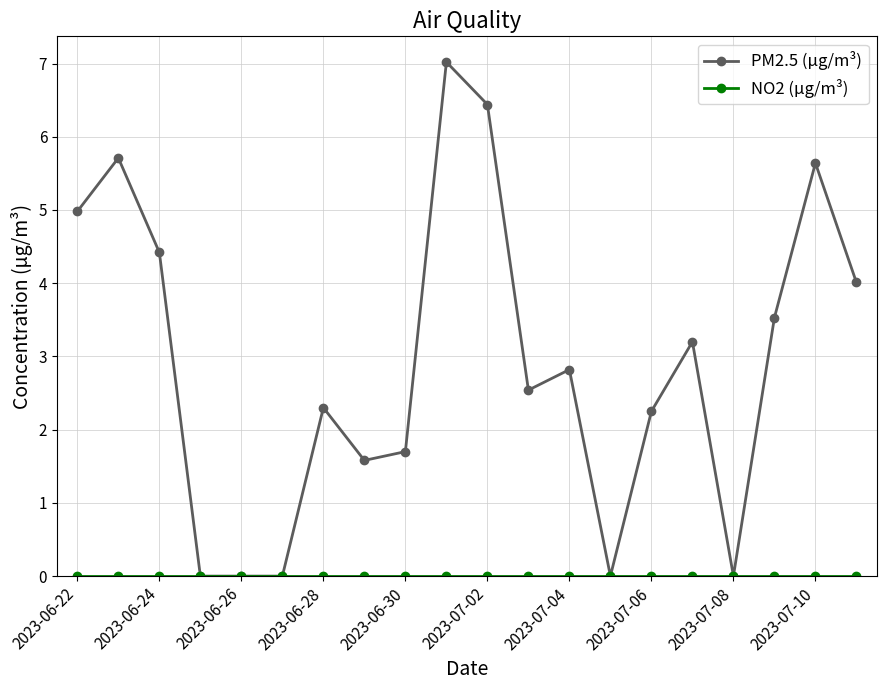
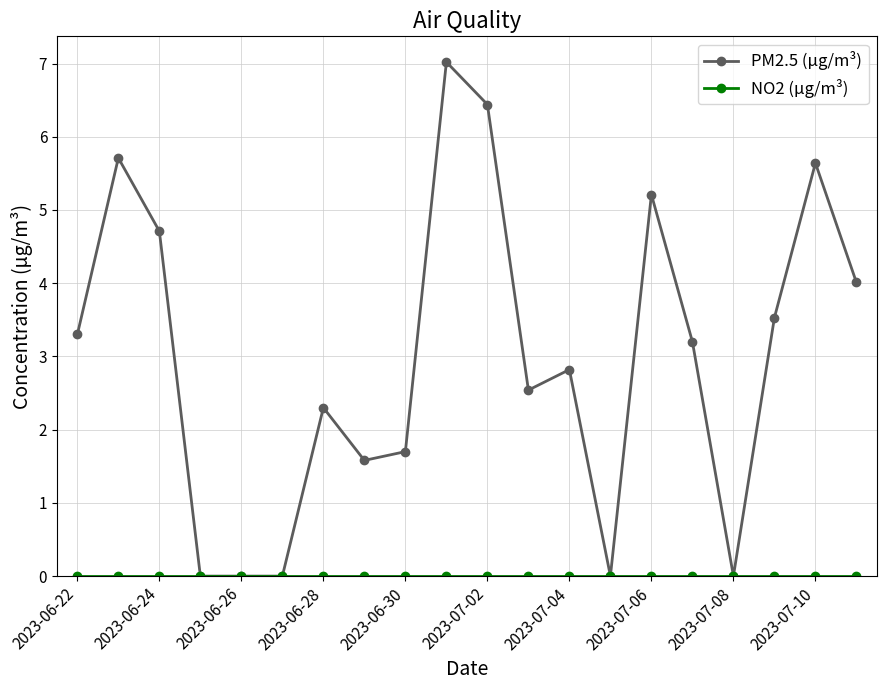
  {
    "PM2.5 (μg/m³)": {
-     "2023-06-22": 5.0,
-     "2023-06-24": 4.4,
+     "2023-06-22": 3.3,
+     "2023-06-24": 4.7,
      "2023-06-28": 2.3,
      "2023-06-30": 1.7,
      "2023-07-02": 6.4,
      "2023-07-04": 2.8,
-     "2023-07-06": 2.3,
+     "2023-07-06": 5.2,
      "2023-07-10": 5.6
    },
    "NO2 (μg/m³)": {
      "2023-06-22": 0.0,
      "2023-06-24": 0.0,
      "2023-06-28": 0.0,
      "2023-06-30": 0.0,
      "2023-07-02": 0.0,
      "2023-07-04": 0.0,
      "2023-07-06": 0.0,
      "2023-07-10": 0.0
    }
  }
